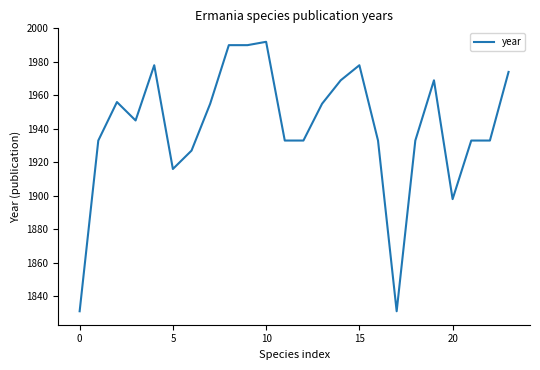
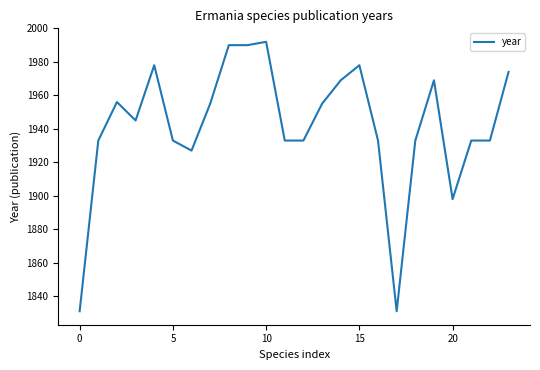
  {
    "0": 1831,
-   "5": 1916,
+   "5": 1933,
    "10": 1992,
    "15": 1978,
    "20": 1898
  }
